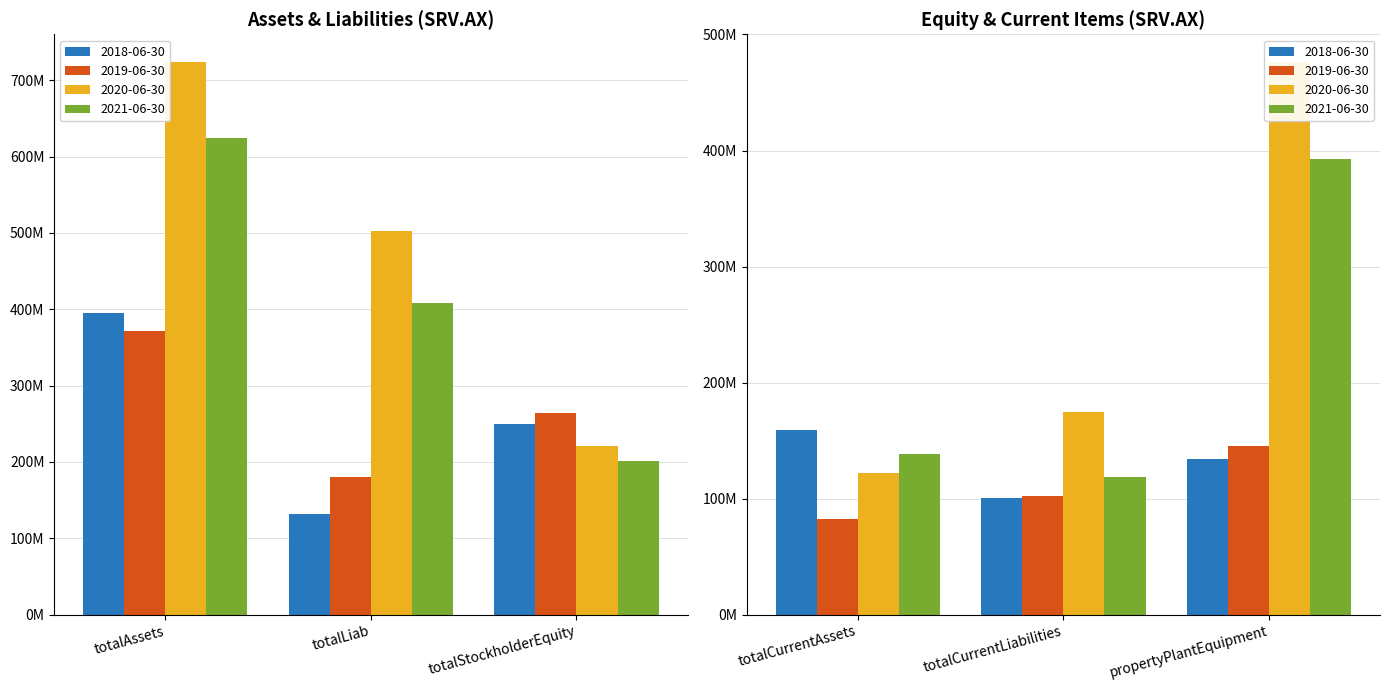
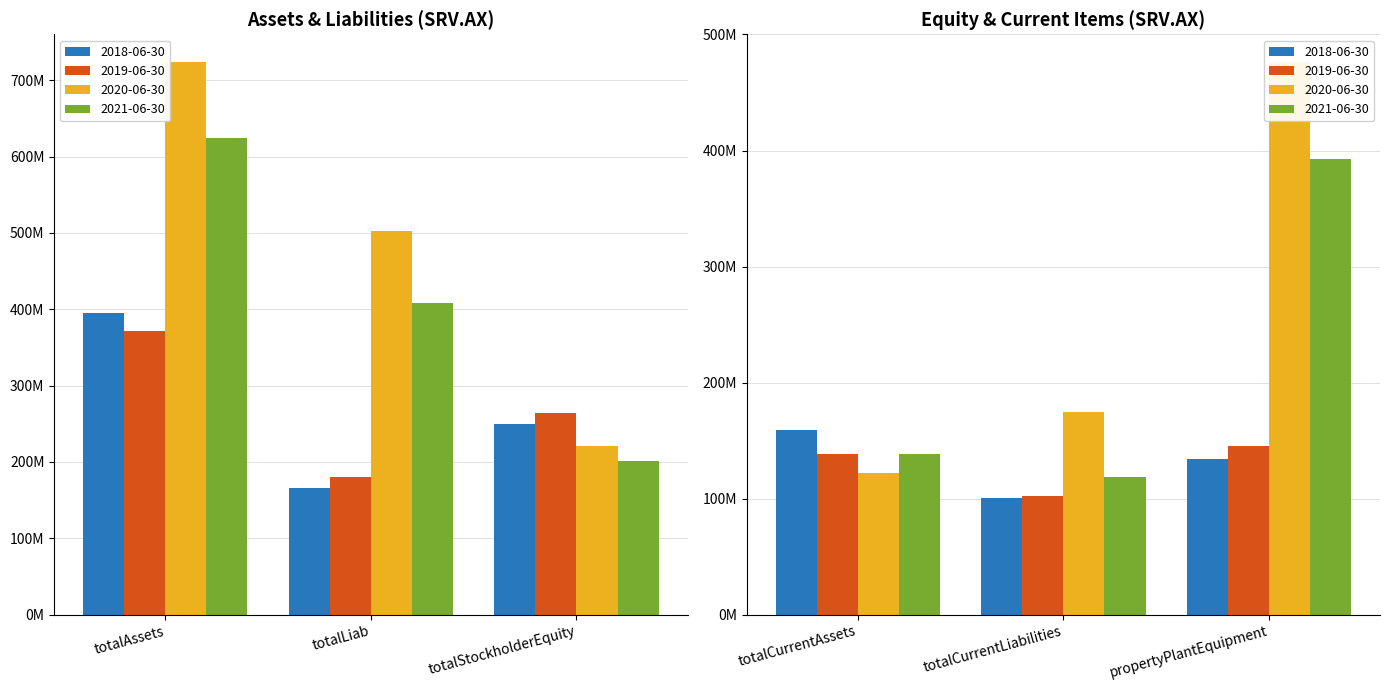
  {
    "Assets & Liabilities (SRV.AX)": {
      "2018-06-30": {
        "totalAssets": 390000000,
-       "totalLiab": 130000000,
+       "totalLiab": 170000000,
        "totalStockholderEquity": 250000000
      },
      "2019-06-30": {
        "totalAssets": 370000000,
        "totalLiab": 180000000,
        "totalStockholderEquity": 260000000
      },
      "2020-06-30": {
        "totalAssets": 720000000,
        "totalLiab": 500000000,
        "totalStockholderEquity": 220000000
      },
      "2021-06-30": {
        "totalAssets": 620000000,
        "totalLiab": 410000000,
        "totalStockholderEquity": 200000000
      }
    },
    "Equity & Current Items (SRV.AX)": {
      "2018-06-30": {
        "totalCurrentAssets": 159000000,
        "totalCurrentLiabilities": 101000000,
        "propertyPlantEquipment": 134000000
      },
      "2019-06-30": {
-       "totalCurrentAssets": 82000000,
+       "totalCurrentAssets": 138000000,
        "totalCurrentLiabilities": 103000000,
        "propertyPlantEquipment": 146000000
      },
      "2020-06-30": {
        "totalCurrentAssets": 122000000,
        "totalCurrentLiabilities": 175000000
      },
      "2021-06-30": {
        "totalCurrentAssets": 138000000,
        "totalCurrentLiabilities": 119000000,
        "propertyPlantEquipment": 392000000
      }
    }
  }
